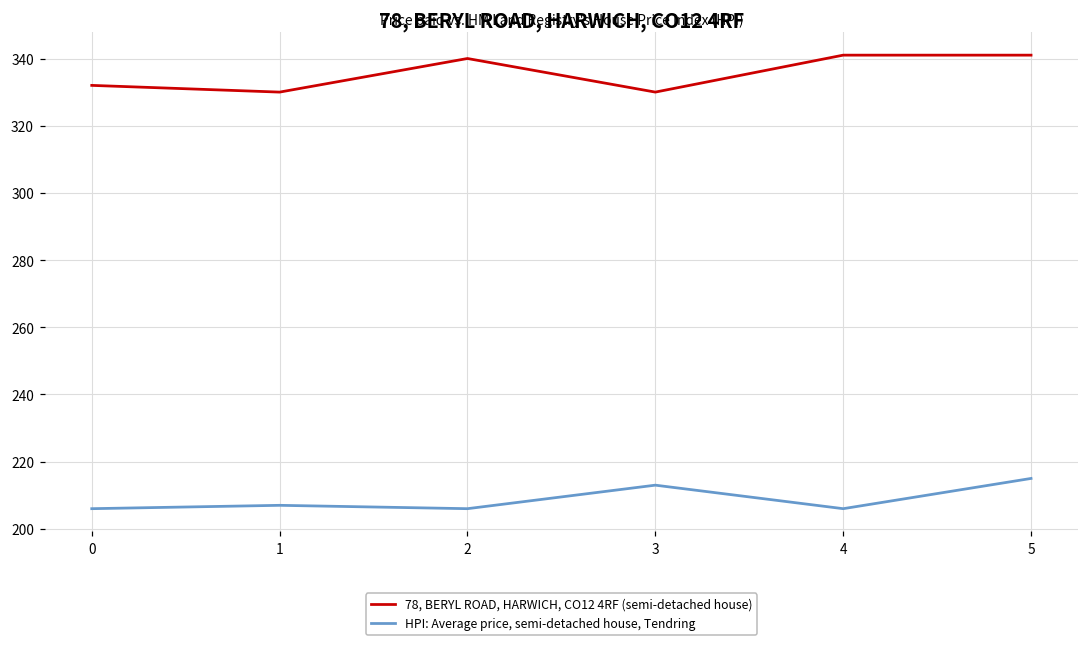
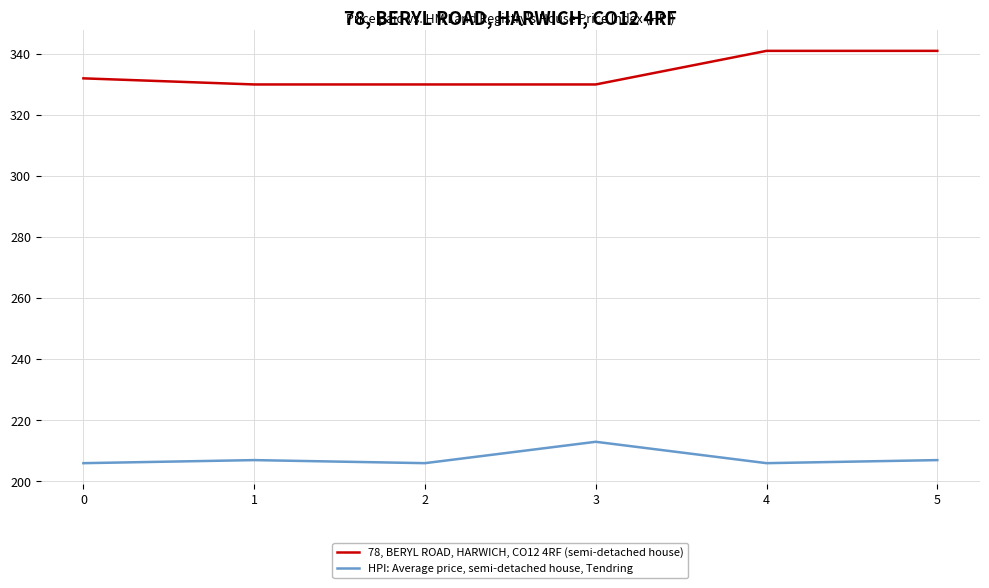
  {
    "78, BERYL ROAD, HARWICH, CO12 4RF (semi-detached house)": {
      "0": 332,
      "1": 330,
-     "2": 340,
+     "2": 330,
      "3": 330,
      "4": 341,
      "5": 341
    },
    "HPI: Average price, semi-detached house, Tendring": {
      "0": 206,
      "1": 207,
      "2": 206,
      "3": 213,
      "4": 206,
-     "5": 215
+     "5": 207
    }
  }
